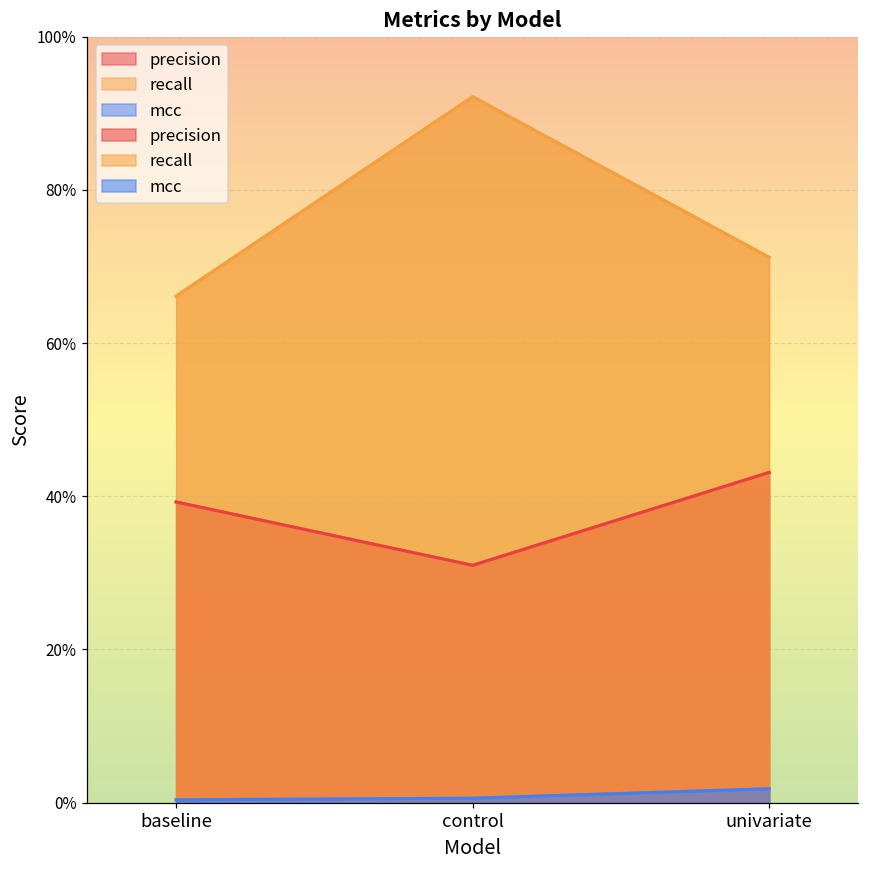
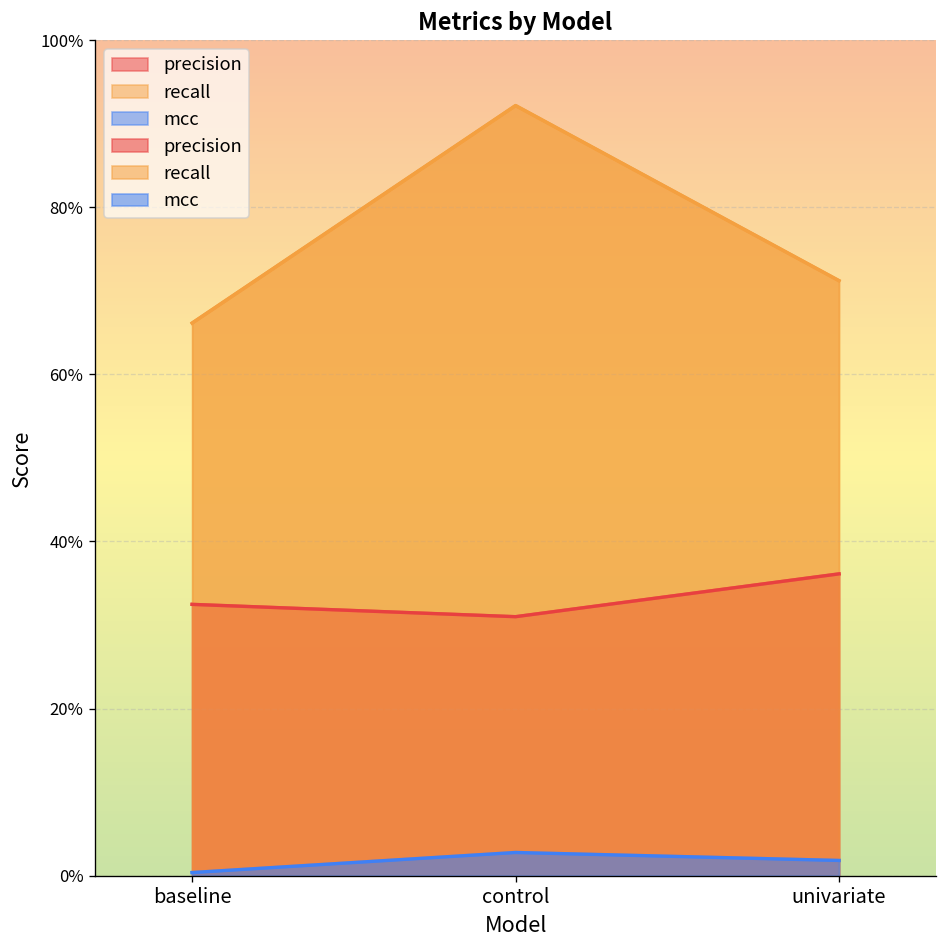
  {
    "precision": {
-     "baseline": "39%",
+     "baseline": "32%",
      "control": "31%",
-     "univariate": "43%"
+     "univariate": "36%"
    },
    "recall": {
      "baseline": "66%",
      "control": "92%",
      "univariate": "71%"
    },
    "mcc": {
      "baseline": "0%",
-     "control": "1%",
+     "control": "3%",
      "univariate": "2%"
    }
  }
